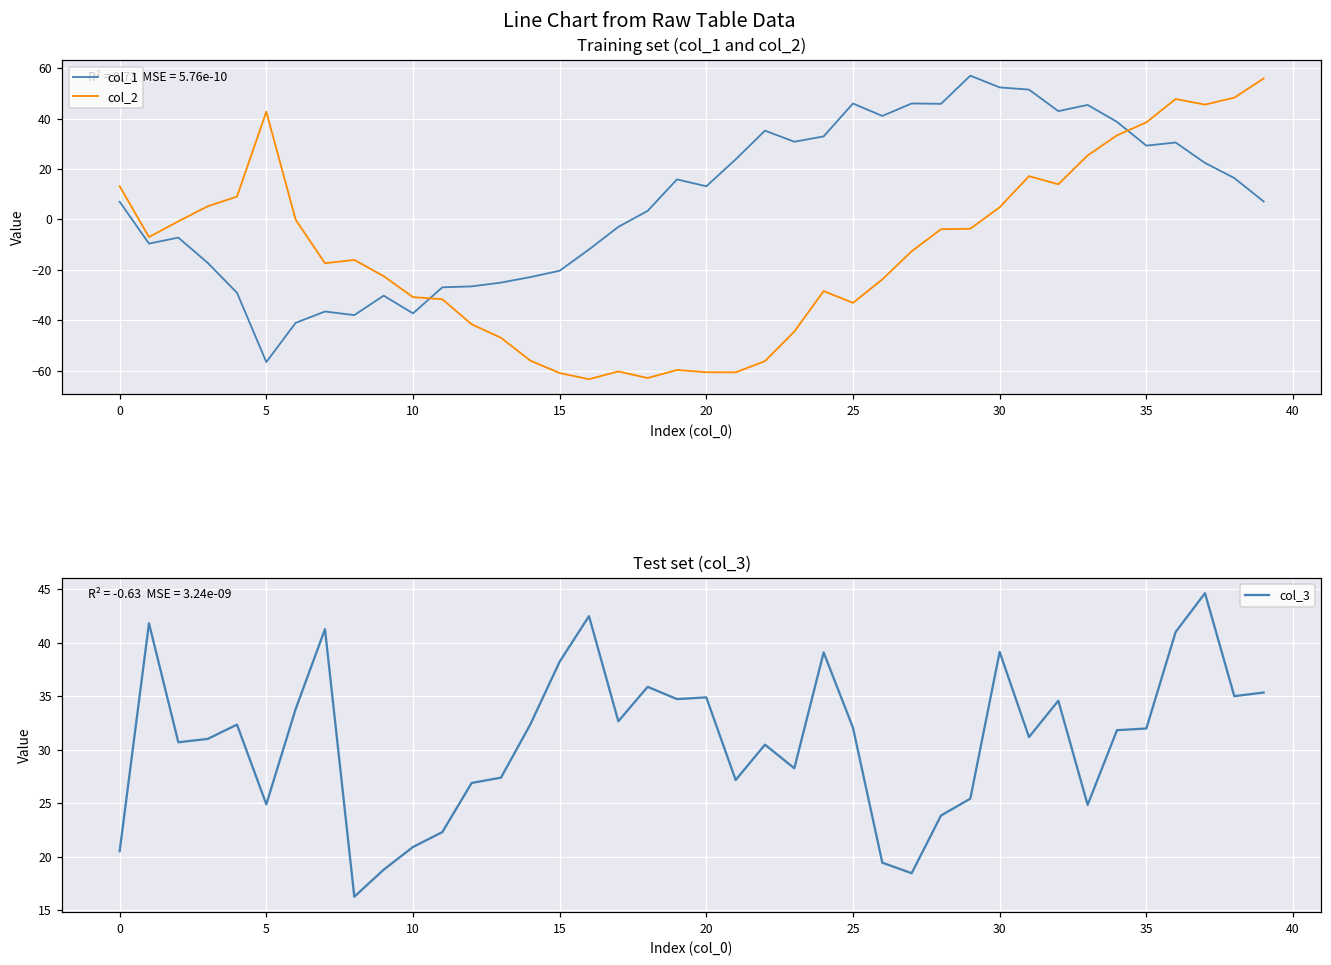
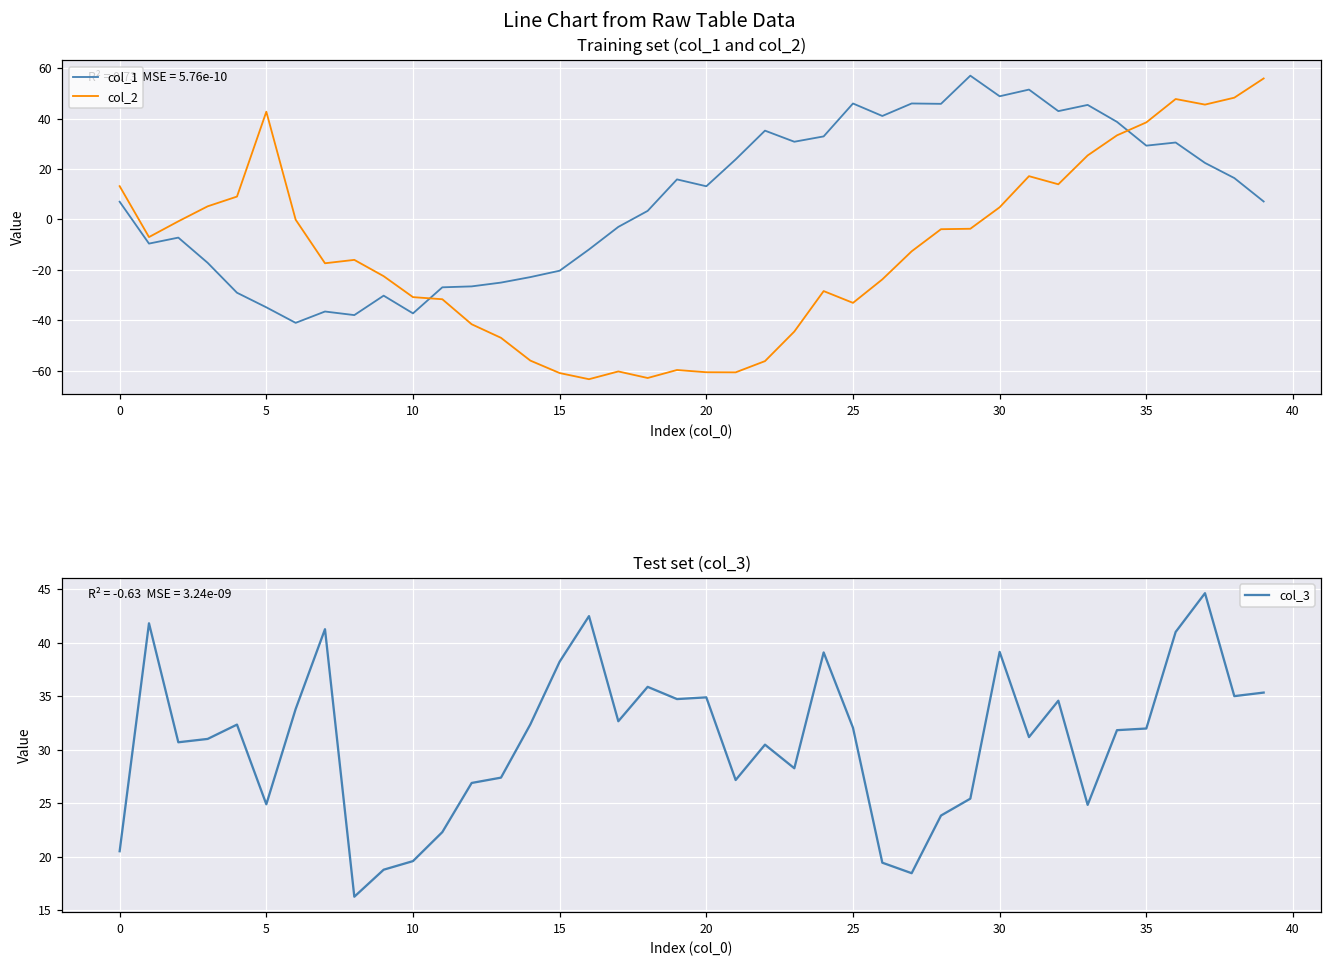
  {
    "Training set (col_1 and col_2)": {
      "col_1": {
        "0": 7,
-       "5": -57,
+       "5": -35,
        "10": -37,
        "15": -20,
        "20": 13,
        "25": 46,
-       "30": 52,
+       "30": 49,
        "35": 29
      },
      "col_2": {
        "0": 13,
        "5": 43,
        "10": -31,
        "15": -61,
        "20": -61,
        "25": -33,
        "30": 5,
        "35": 39
      }
    },
    "Test set (col_3)": {
      "0": 21,
      "5": 25,
-     "10": 21,
+     "10": 20,
      "15": 38,
      "20": 35,
      "25": 32,
      "30": 39,
      "35": 32
    }
  }
